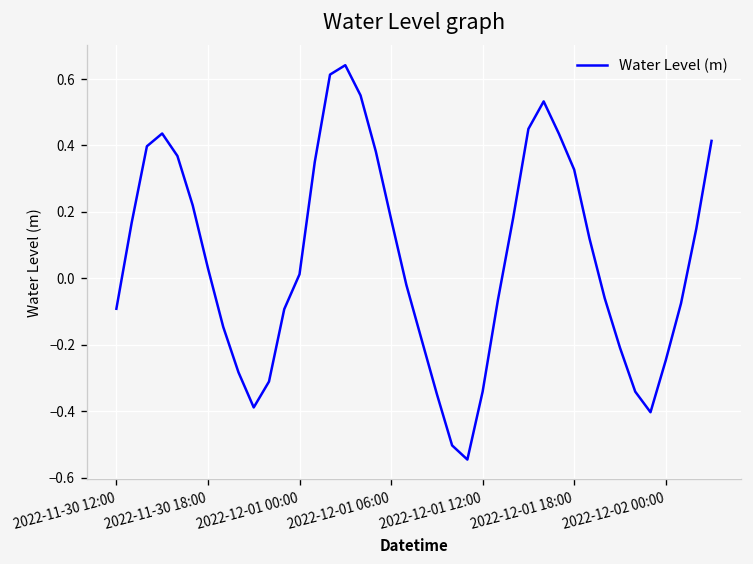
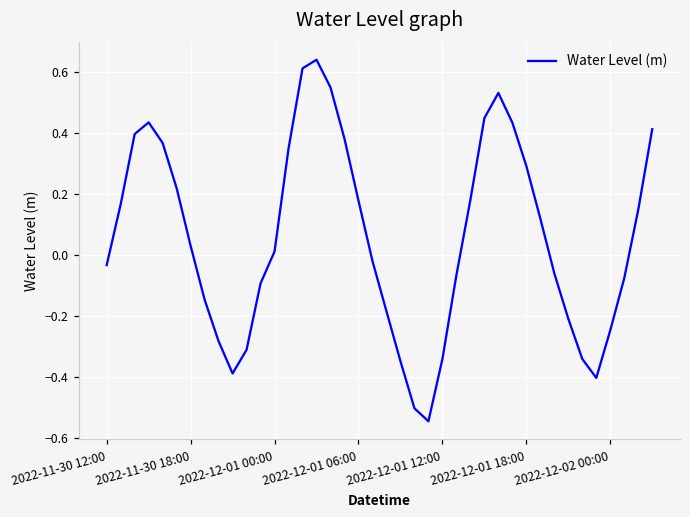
  {
-   "2022-11-30 12:00": -0.09,
+   "2022-11-30 12:00": -0.03,
    "2022-11-30 18:00": 0.03,
    "2022-12-01 00:00": 0.01,
    "2022-12-01 06:00": 0.18,
    "2022-12-01 12:00": -0.34,
-   "2022-12-01 18:00": 0.33,
+   "2022-12-01 18:00": 0.29,
    "2022-12-02 00:00": -0.25
  }
